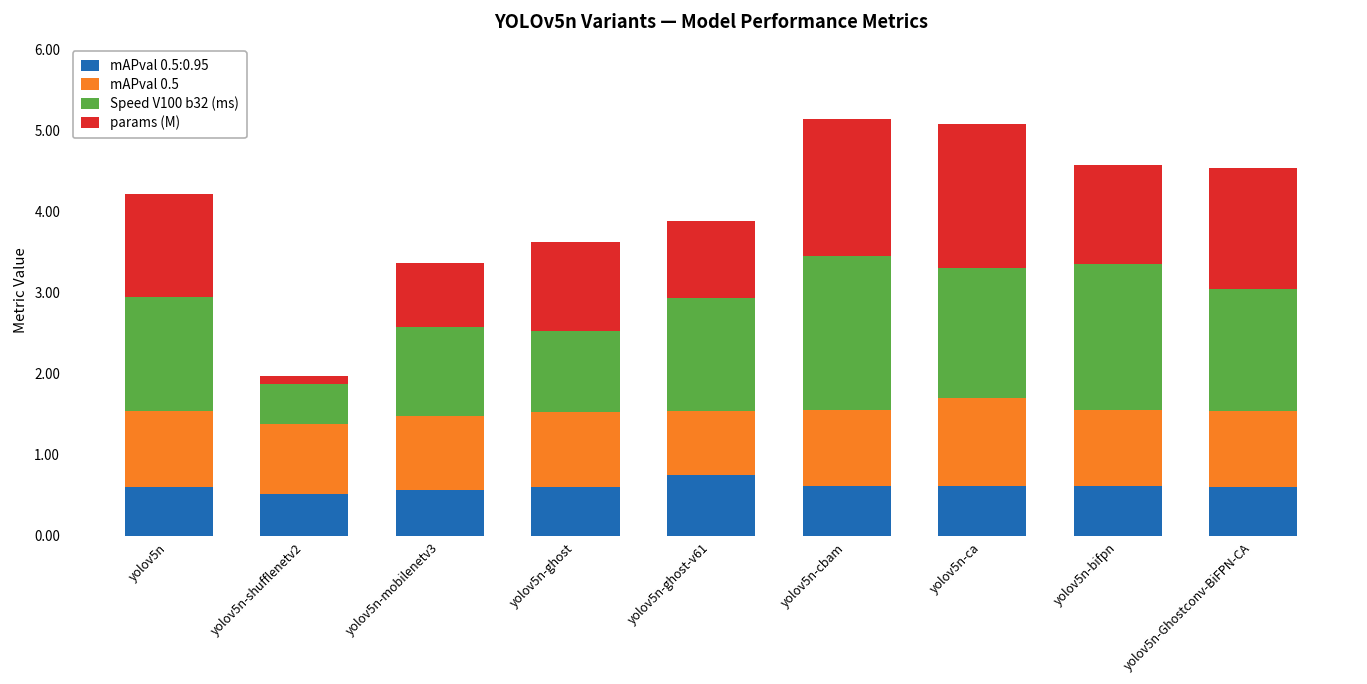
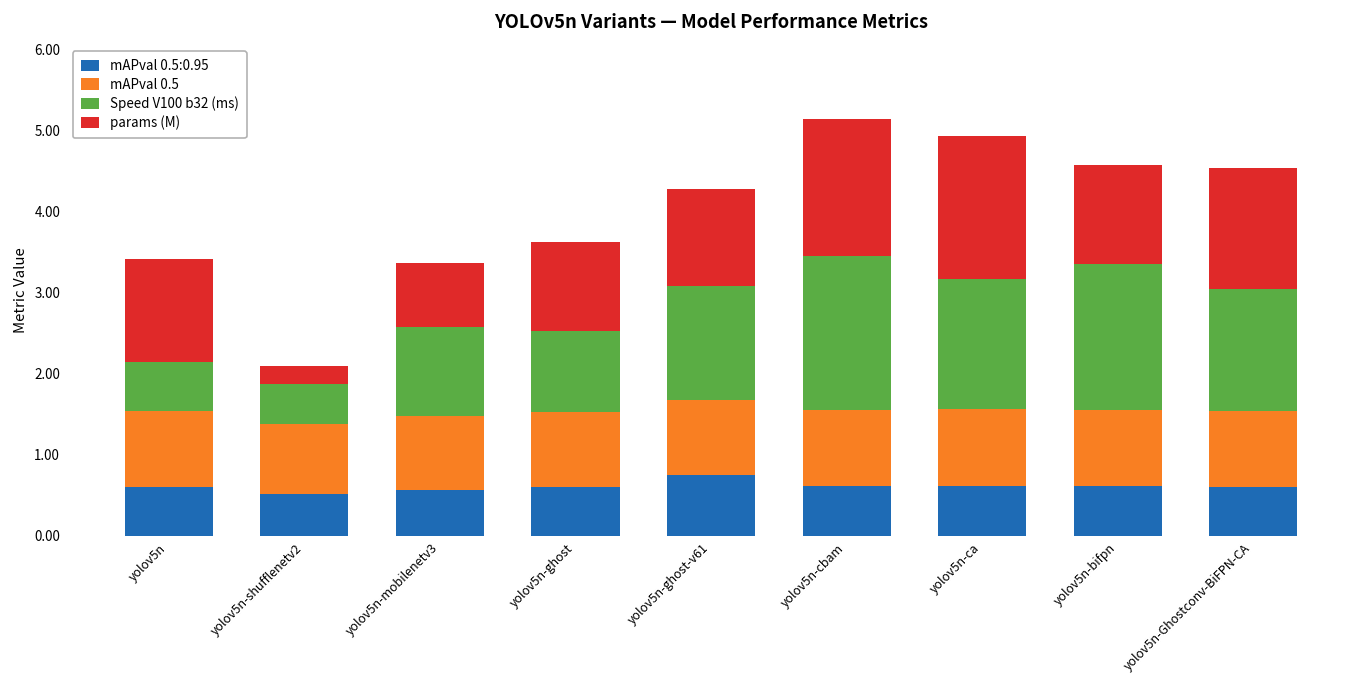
  {
    "mAPval 0.5:0.95": {
      "yolov5n": 0.6,
      "yolov5n-shufflenetv2": 0.5,
      "yolov5n-mobilenetv3": 0.6,
      "yolov5n-ghost": 0.6,
      "yolov5n-ghost-v61": 0.7,
      "yolov5n-cbam": 0.6,
      "yolov5n-ca": 0.6,
      "yolov5n-bifpn": 0.6,
      "yolov5n-Ghostconv-BiFPN-CA": 0.6
    },
    "mAPval 0.5": {
      "yolov5n": 0.9,
      "yolov5n-shufflenetv2": 0.9,
      "yolov5n-mobilenetv3": 0.9,
      "yolov5n-ghost": 0.9,
-     "yolov5n-ghost-v61": 0.8,
+     "yolov5n-ghost-v61": 0.9,
      "yolov5n-cbam": 0.9,
-     "yolov5n-ca": 1.1,
+     "yolov5n-ca": 0.9,
      "yolov5n-bifpn": 0.9,
      "yolov5n-Ghostconv-BiFPN-CA": 0.9
    },
    "Speed V100 b32 (ms)": {
-     "yolov5n": 1.4,
+     "yolov5n": 0.6,
      "yolov5n-shufflenetv2": 0.5,
      "yolov5n-mobilenetv3": 1.1,
      "yolov5n-ghost": 1.0,
      "yolov5n-ghost-v61": 1.4,
      "yolov5n-cbam": 1.9,
      "yolov5n-ca": 1.6,
      "yolov5n-bifpn": 1.8,
      "yolov5n-Ghostconv-BiFPN-CA": 1.5
    },
    "params (M)": {
      "yolov5n": 1.3,
-     "yolov5n-shufflenetv2": 0.1,
+     "yolov5n-shufflenetv2": 0.2,
      "yolov5n-mobilenetv3": 0.8,
      "yolov5n-ghost": 1.1,
-     "yolov5n-ghost-v61": 0.9,
+     "yolov5n-ghost-v61": 1.2,
      "yolov5n-cbam": 1.7,
      "yolov5n-ca": 1.8,
      "yolov5n-bifpn": 1.2,
      "yolov5n-Ghostconv-BiFPN-CA": 1.5
    }
  }
